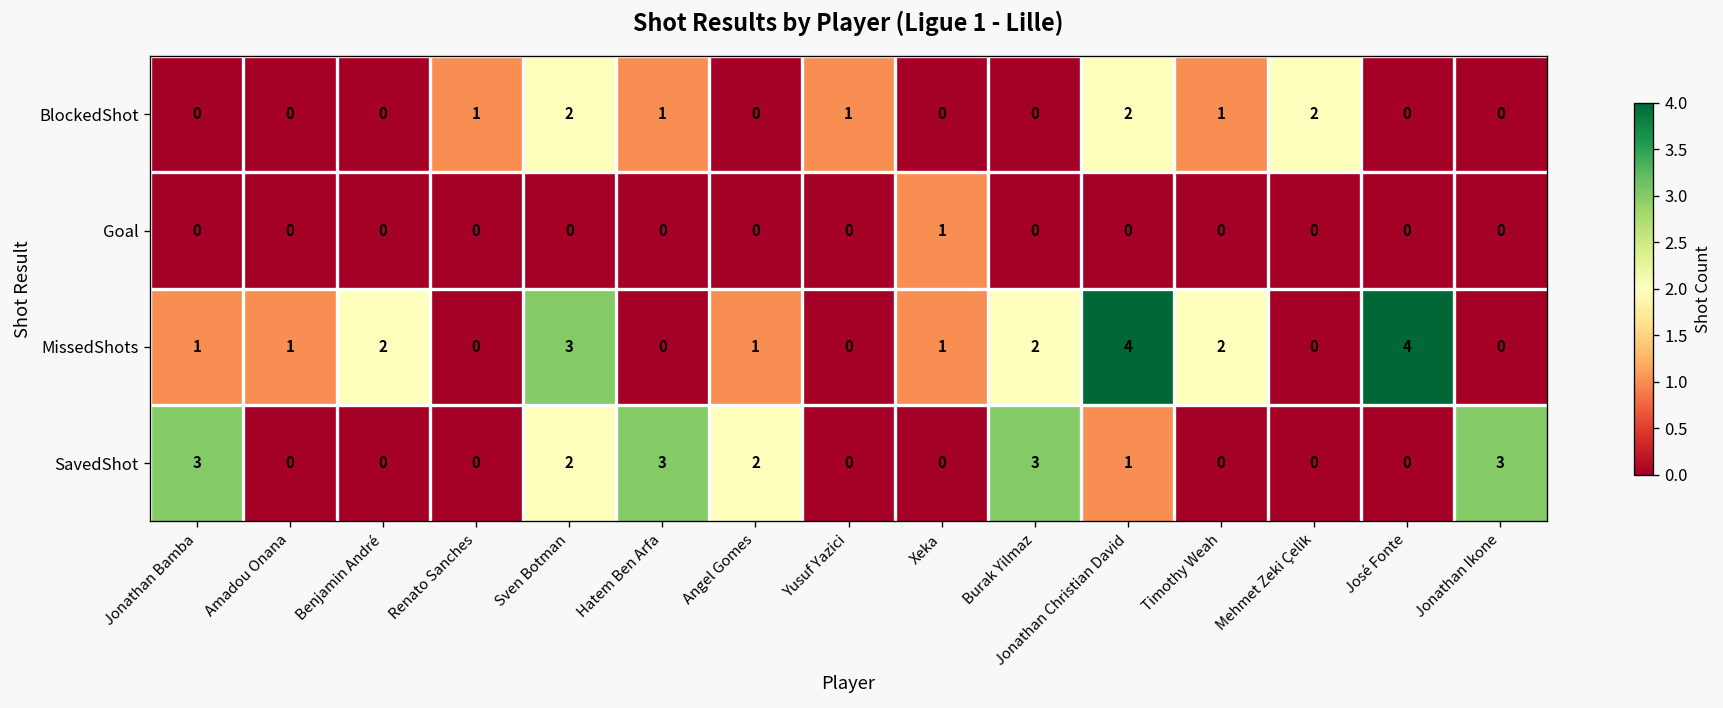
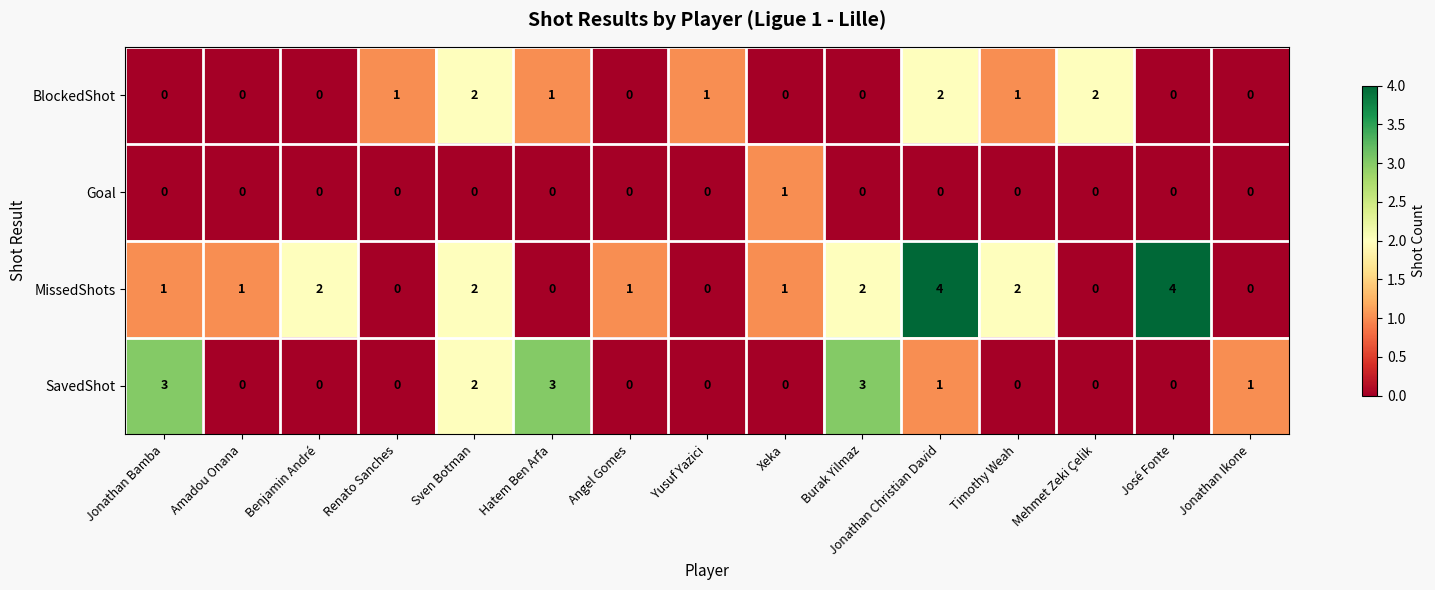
  {
    "BlockedShot": {
      "Jonathan Bamba": 0,
      "Amadou Onana": 0,
      "Benjamin André": 0,
      "Renato Sanches": 1,
      "Sven Botman": 2,
      "Hatem Ben Arfa": 1,
      "Angel Gomes": 0,
      "Yusuf Yazici": 1,
      "Xeka": 0,
      "Burak Yilmaz": 0,
      "Jonathan Christian David": 2,
      "Timothy Weah": 1,
      "Mehmet Zeki Çelik": 2,
      "José Fonte": 0,
      "Jonathan Ikone": 0
    },
    "Goal": {
      "Jonathan Bamba": 0,
      "Amadou Onana": 0,
      "Benjamin André": 0,
      "Renato Sanches": 0,
      "Sven Botman": 0,
      "Hatem Ben Arfa": 0,
      "Angel Gomes": 0,
      "Yusuf Yazici": 0,
      "Xeka": 1,
      "Burak Yilmaz": 0,
      "Jonathan Christian David": 0,
      "Timothy Weah": 0,
      "Mehmet Zeki Çelik": 0,
      "José Fonte": 0,
      "Jonathan Ikone": 0
    },
    "MissedShots": {
      "Jonathan Bamba": 1,
      "Amadou Onana": 1,
      "Benjamin André": 2,
      "Renato Sanches": 0,
-     "Sven Botman": 3,
+     "Sven Botman": 2,
      "Hatem Ben Arfa": 0,
      "Angel Gomes": 1,
      "Yusuf Yazici": 0,
      "Xeka": 1,
      "Burak Yilmaz": 2,
      "Jonathan Christian David": 4,
      "Timothy Weah": 2,
      "Mehmet Zeki Çelik": 0,
      "José Fonte": 4,
      "Jonathan Ikone": 0
    },
    "SavedShot": {
      "Jonathan Bamba": 3,
      "Amadou Onana": 0,
      "Benjamin André": 0,
      "Renato Sanches": 0,
      "Sven Botman": 2,
      "Hatem Ben Arfa": 3,
-     "Angel Gomes": 2,
+     "Angel Gomes": 0,
      "Yusuf Yazici": 0,
      "Xeka": 0,
      "Burak Yilmaz": 3,
      "Jonathan Christian David": 1,
      "Timothy Weah": 0,
      "Mehmet Zeki Çelik": 0,
      "José Fonte": 0,
-     "Jonathan Ikone": 3
+     "Jonathan Ikone": 1
    }
  }
